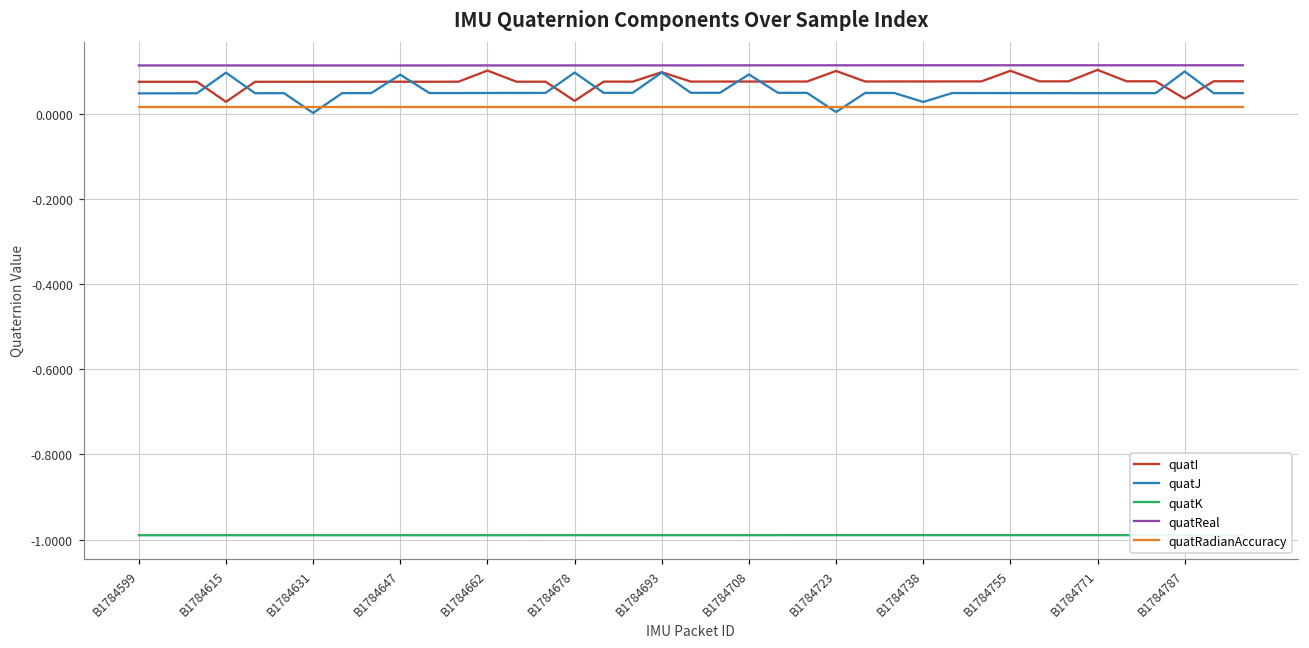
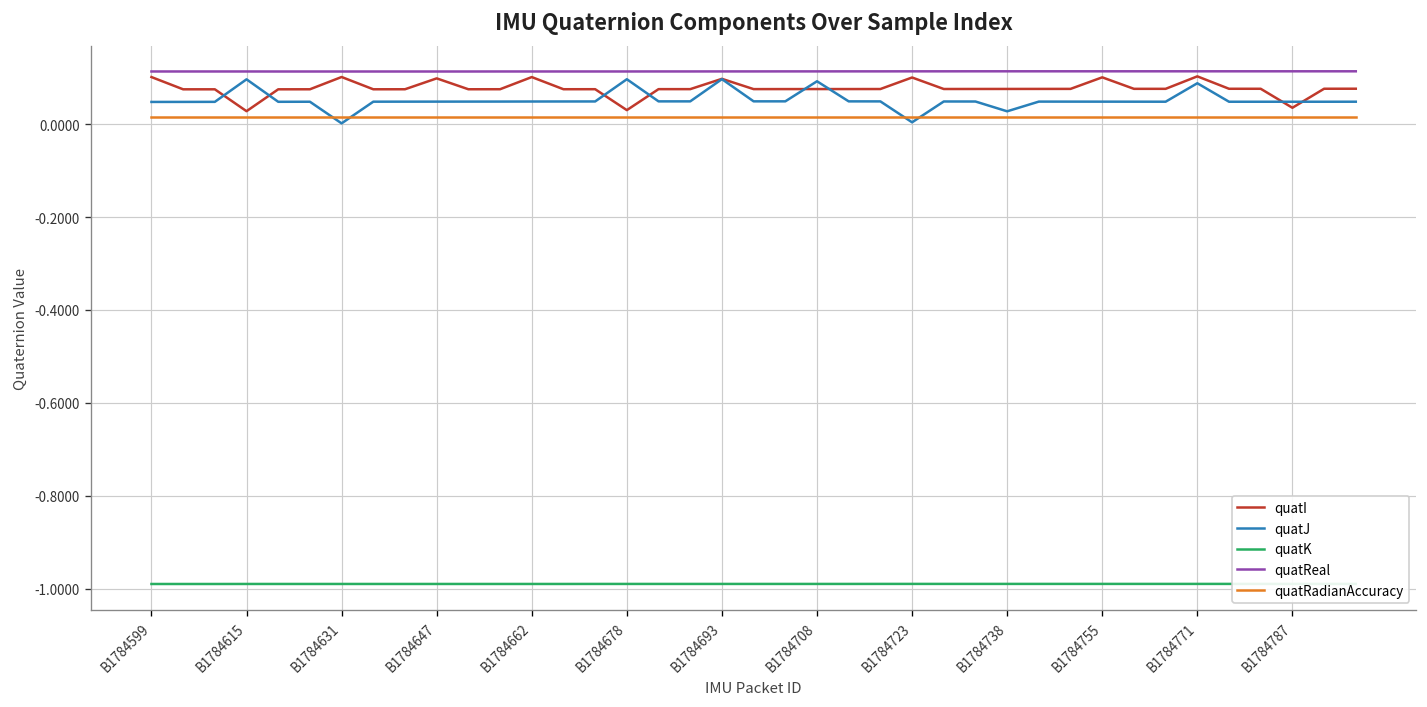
  {
    "quatI": {
-     "B1784599": 0.07,
+     "B1784599": 0.10,
      "B1784615": 0.03,
-     "B1784631": 0.07,
-     "B1784647": 0.07,
+     "B1784631": 0.10,
+     "B1784647": 0.10,
      "B1784662": 0.10,
      "B1784678": 0.03,
      "B1784708": 0.08,
      "B1784723": 0.10,
      "B1784738": 0.08,
      "B1784755": 0.10,
      "B1784771": 0.10,
      "B1784787": 0.04
    },
    "quatJ": {
      "B1784599": 0.05,
      "B1784615": 0.10,
      "B1784631": 0.00,
-     "B1784647": 0.09,
+     "B1784647": 0.05,
      "B1784662": 0.05,
      "B1784678": 0.10,
      "B1784708": 0.09,
      "B1784723": 0.00,
      "B1784738": 0.03,
      "B1784755": 0.05,
-     "B1784771": 0.05,
-     "B1784787": 0.10
+     "B1784771": 0.09,
+     "B1784787": 0.05
    },
    "quatK": {
      "B1784599": -0.99,
      "B1784615": -0.99,
      "B1784631": -0.99,
      "B1784647": -0.99,
      "B1784662": -0.99,
      "B1784678": -0.99,
      "B1784693": -0.99,
      "B1784708": -0.99,
      "B1784723": -0.99,
      "B1784738": -0.99,
      "B1784755": -0.99,
      "B1784771": -0.99
    },
    "quatReal": {
      "B1784599": 0.11,
      "B1784615": 0.11,
      "B1784631": 0.11,
      "B1784647": 0.11,
      "B1784662": 0.11,
      "B1784678": 0.11,
      "B1784693": 0.11,
      "B1784708": 0.11,
      "B1784723": 0.11,
      "B1784738": 0.11,
      "B1784755": 0.11,
      "B1784771": 0.11,
      "B1784787": 0.11
    },
    "quatRadianAccuracy": {
      "B1784599": 0.02,
      "B1784615": 0.02,
      "B1784631": 0.02,
      "B1784647": 0.02,
      "B1784662": 0.02,
      "B1784678": 0.02,
      "B1784693": 0.02,
      "B1784708": 0.02,
      "B1784723": 0.02,
      "B1784738": 0.02,
      "B1784755": 0.02,
      "B1784771": 0.02,
      "B1784787": 0.02
    }
  }
